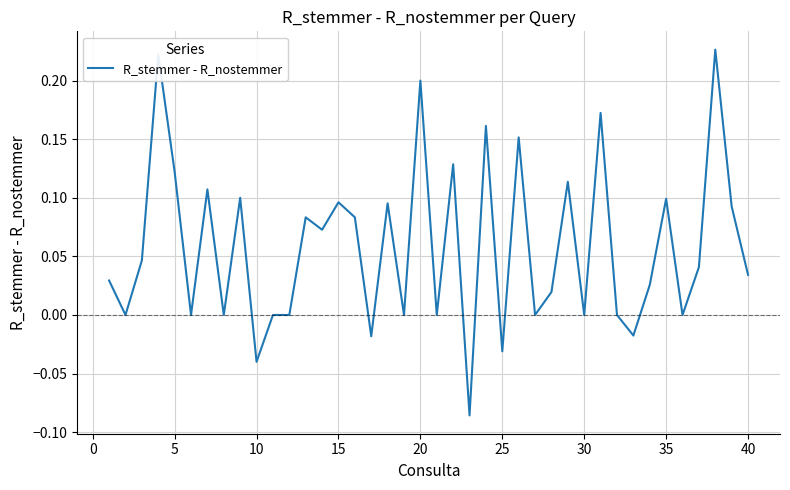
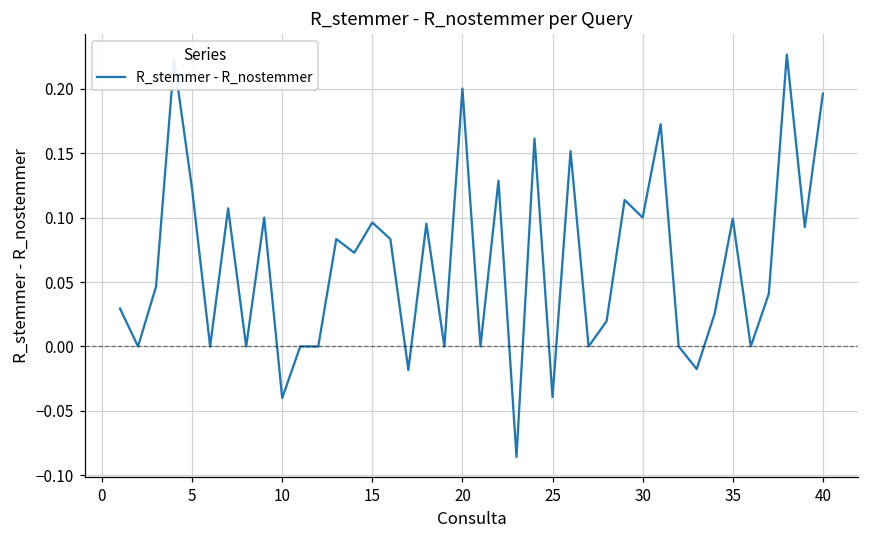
  {
    "5": 0.122,
    "10": -0.040,
    "15": 0.096,
    "20": 0.200,
-   "25": -0.031,
-   "30": 0.0,
+   "25": -0.039,
+   "30": 0.1,
    "35": 0.099,
-   "40": 0.034
+   "40": 0.196
  }
